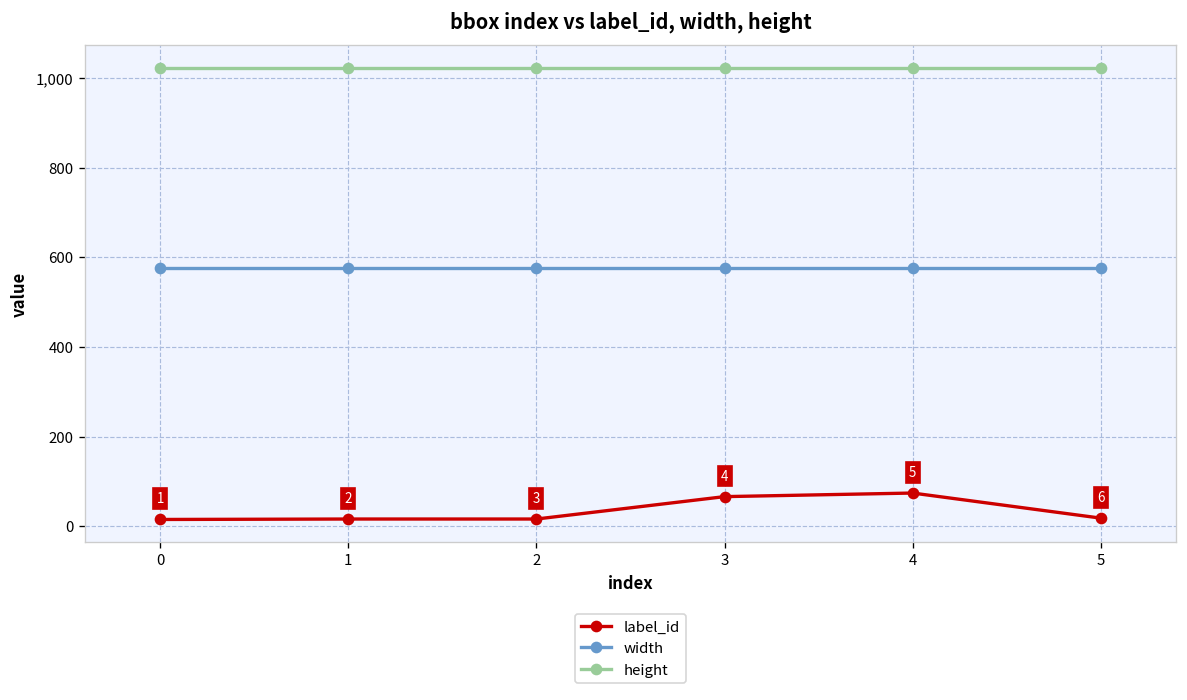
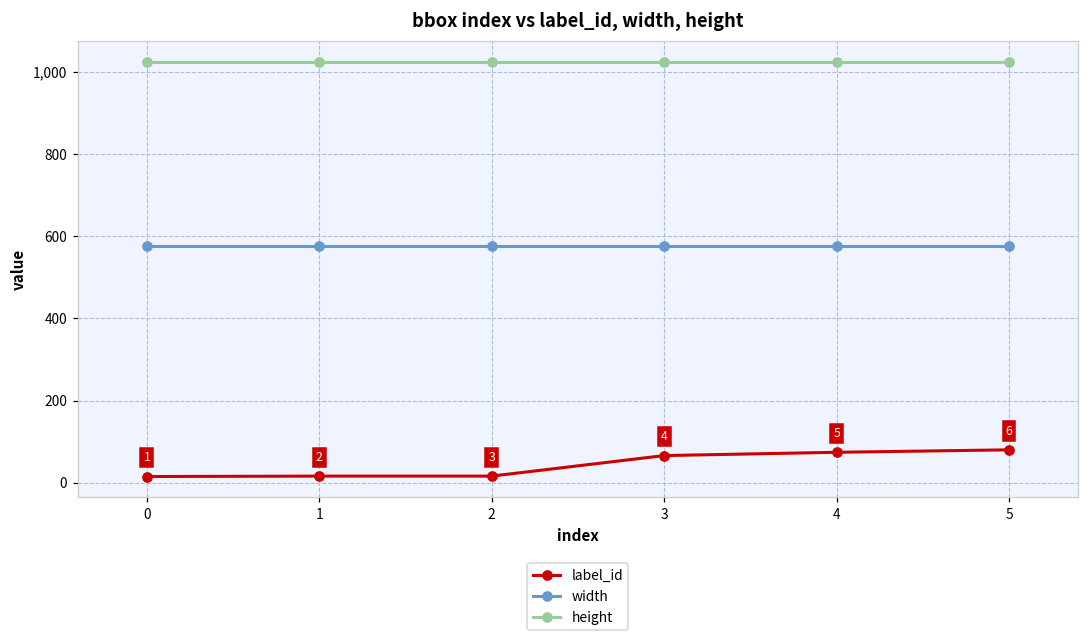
  {
    "label_id": {
-     "5": "20"
+     "5": "80"
    },
    "width": {
      "0": "580",
      "1": "580",
      "2": "580",
      "3": "580",
      "4": "580",
      "5": "580"
    },
    "height": {
      "0": "1,020",
      "1": "1,020",
      "2": "1,020",
      "3": "1,020",
      "4": "1,020",
      "5": "1,020"
    }
  }
